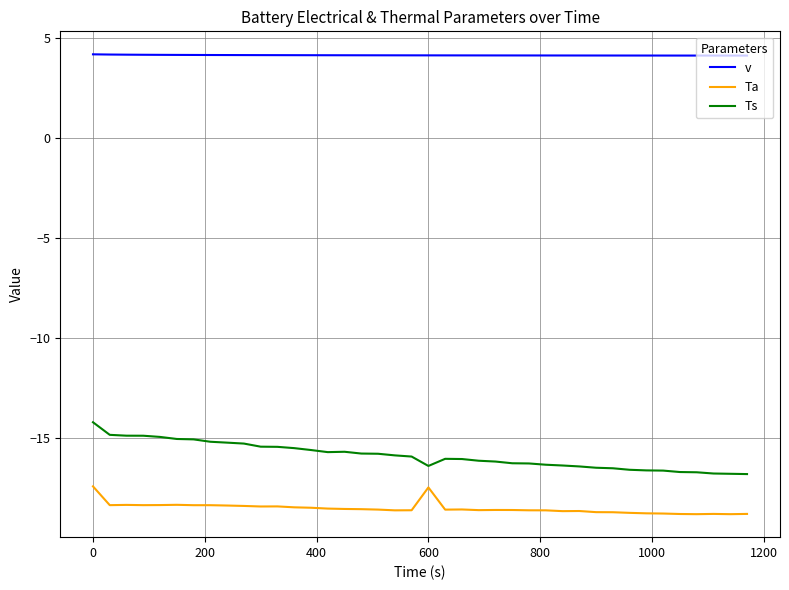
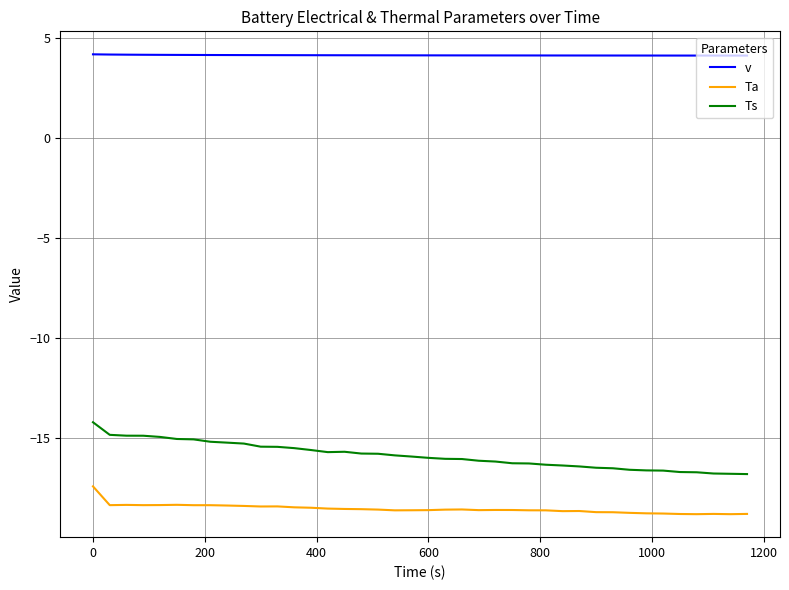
  {
    "v": {
      "0": 4.2,
      "600": 4.1
    },
    "Ta": {
      "0": -17.4,
-     "600": -17.5
+     "600": -18.6
    },
    "Ts": {
      "0": -14.2,
-     "600": -16.4
+     "600": -16.0
    }
  }
